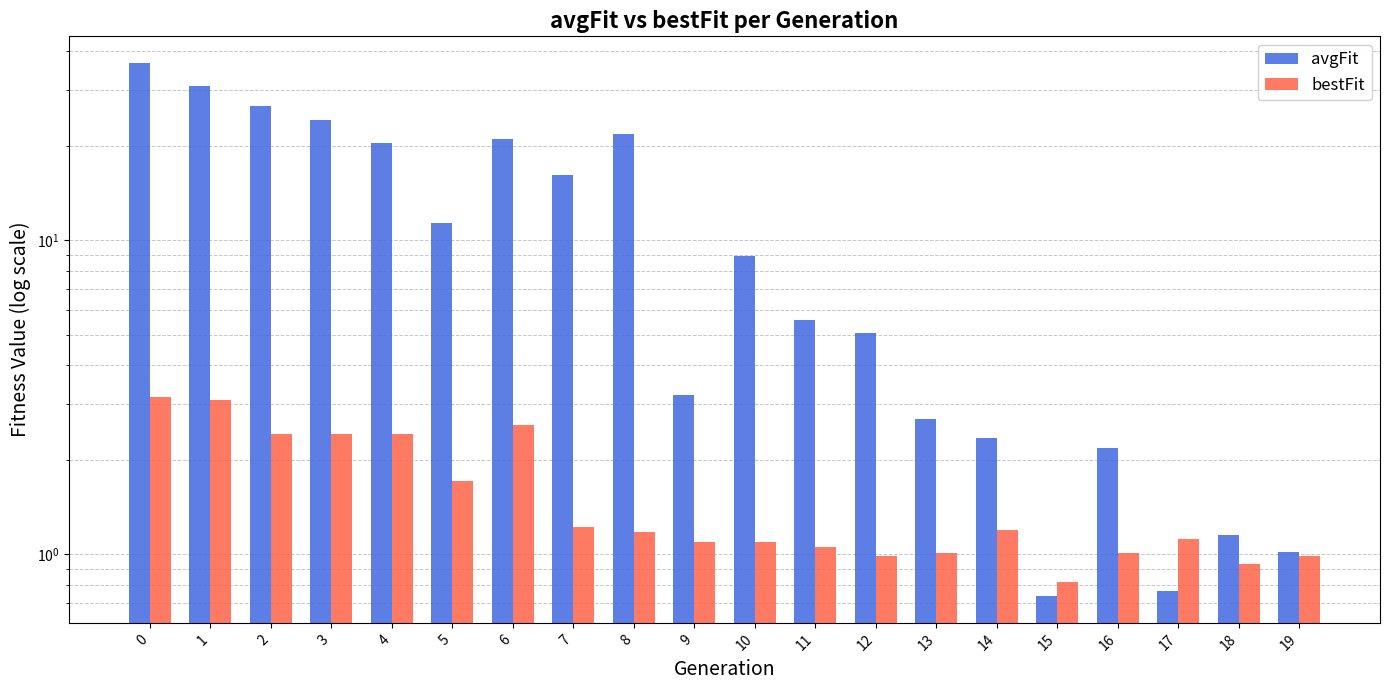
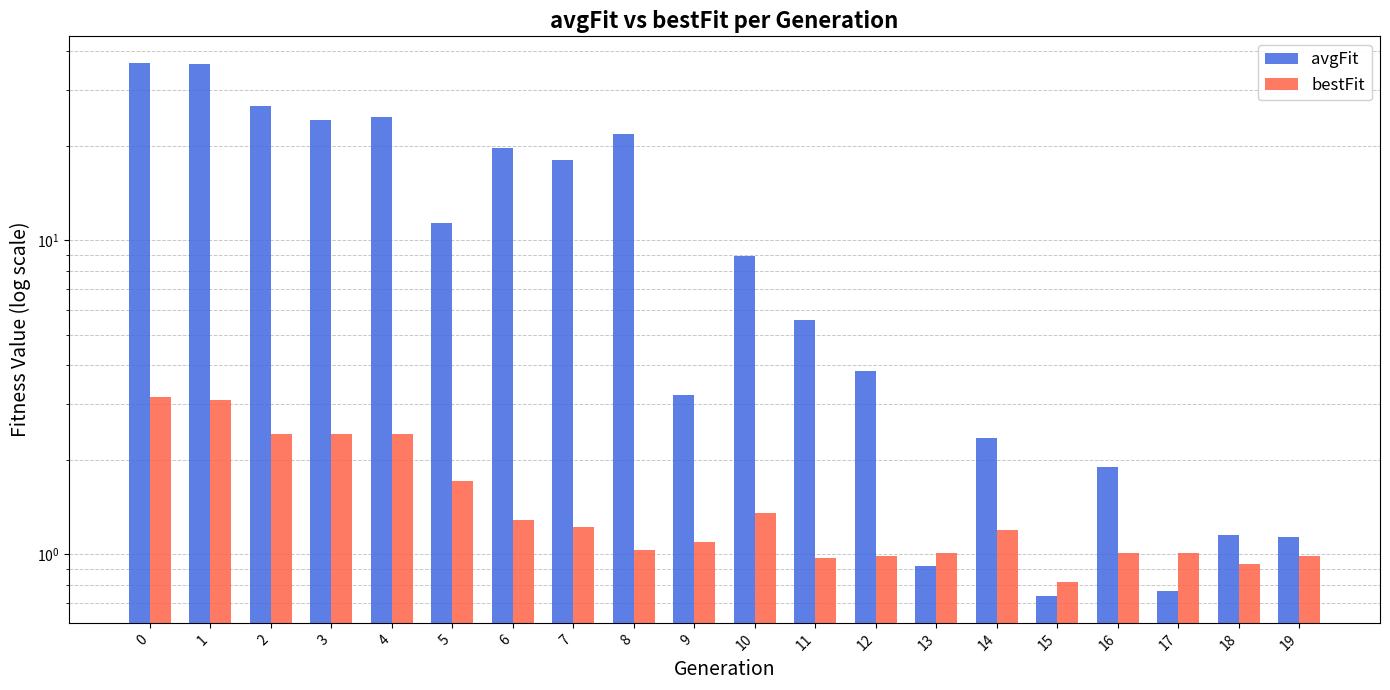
  {
    "avgFit": {
      "0": 37,
-     "1": 31,
+     "1": 36,
      "2": 27,
      "3": 24,
-     "4": 20,
+     "4": 25,
      "5": 11.3,
-     "6": 21,
-     "7": 16,
+     "6": 20,
+     "7": 18,
      "8": 22,
      "9": 3.2,
      "10": 8.9,
      "11": 5.6,
-     "12": 5.0,
-     "13": 2.7,
+     "12": 3.8,
+     "13": 0.92,
      "14": 2.3,
      "15": 0.74,
-     "16": 2.2,
+     "16": 1.9,
      "17": 0.76,
      "18": 1.15,
-     "19": 1.01
+     "19": 1.14
    },
    "bestFit": {
      "0": 3.2,
      "1": 3.1,
      "2": 2.4,
      "3": 2.4,
      "4": 2.4,
      "5": 1.7,
-     "6": 2.6,
+     "6": 1.29,
      "7": 1.22,
-     "8": 1.17,
+     "8": 1.03,
      "9": 1.10,
-     "10": 1.10,
-     "11": 1.06,
+     "10": 1.35,
+     "11": 0.97,
      "12": 0.99,
      "13": 1.01,
      "14": 1.19,
      "15": 0.82,
      "16": 1.01,
-     "17": 1.12,
+     "17": 1.01,
      "18": 0.93,
      "19": 0.99
    }
  }
